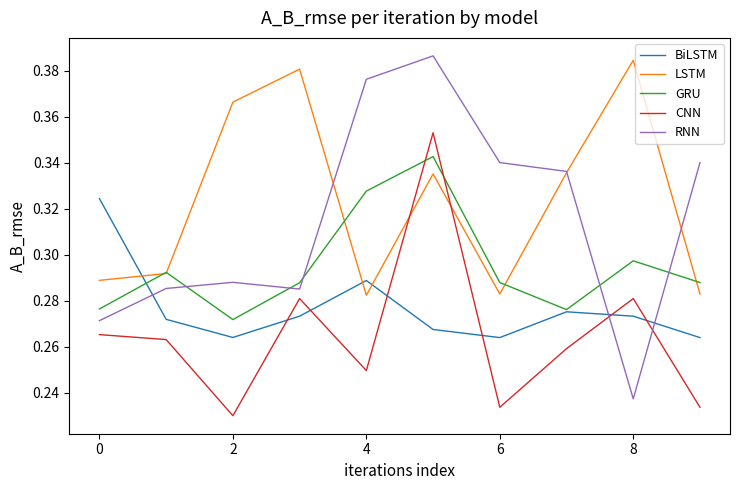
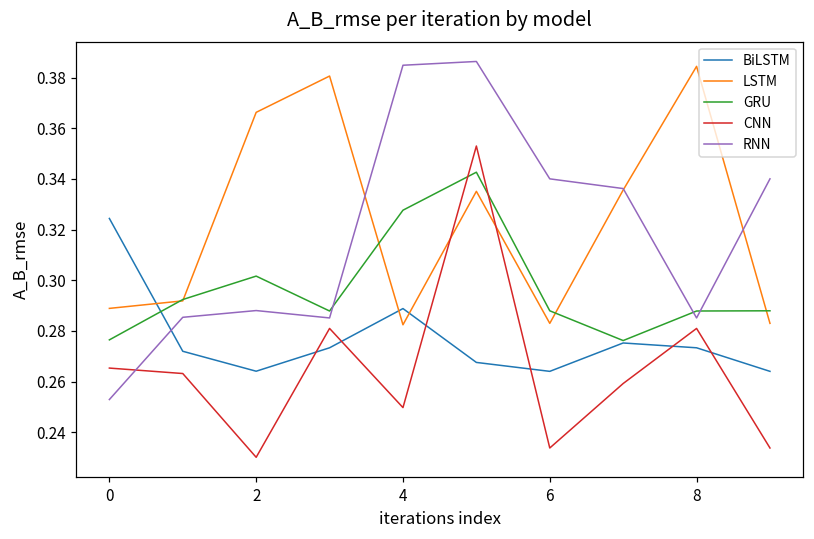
  {
    "BiLSTM": {
      "0": 0.324,
      "2": 0.264,
      "4": 0.289,
      "6": 0.264,
      "8": 0.273
    },
    "LSTM": {
      "0": 0.289,
      "2": 0.366,
      "4": 0.282,
      "6": 0.283,
      "8": 0.384
    },
    "GRU": {
      "0": 0.276,
-     "2": 0.272,
+     "2": 0.302,
      "4": 0.328,
      "6": 0.288,
-     "8": 0.297
+     "8": 0.288
    },
    "CNN": {
      "0": 0.265,
      "2": 0.230,
      "4": 0.250,
      "6": 0.234,
      "8": 0.281
    },
    "RNN": {
-     "0": 0.271,
+     "0": 0.253,
      "2": 0.288,
-     "4": 0.376,
+     "4": 0.385,
      "6": 0.340,
-     "8": 0.237
+     "8": 0.285
    }
  }
